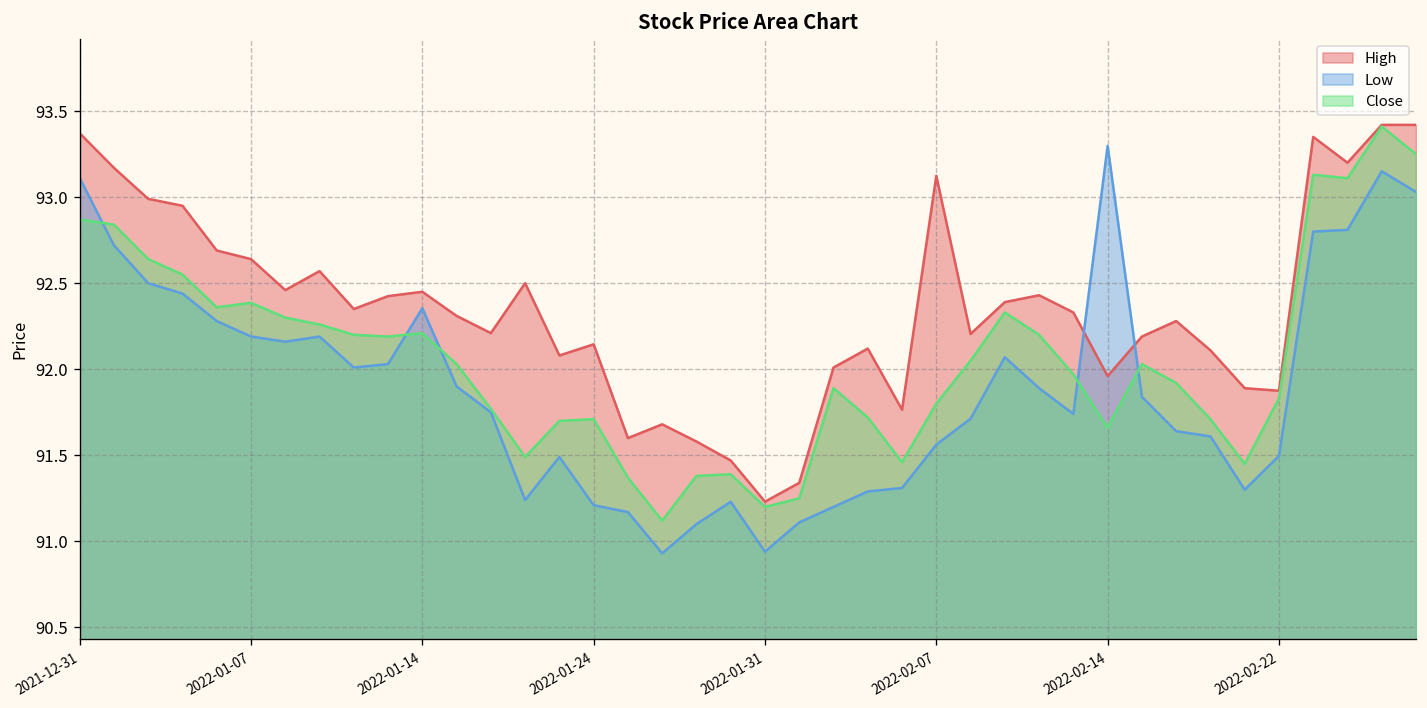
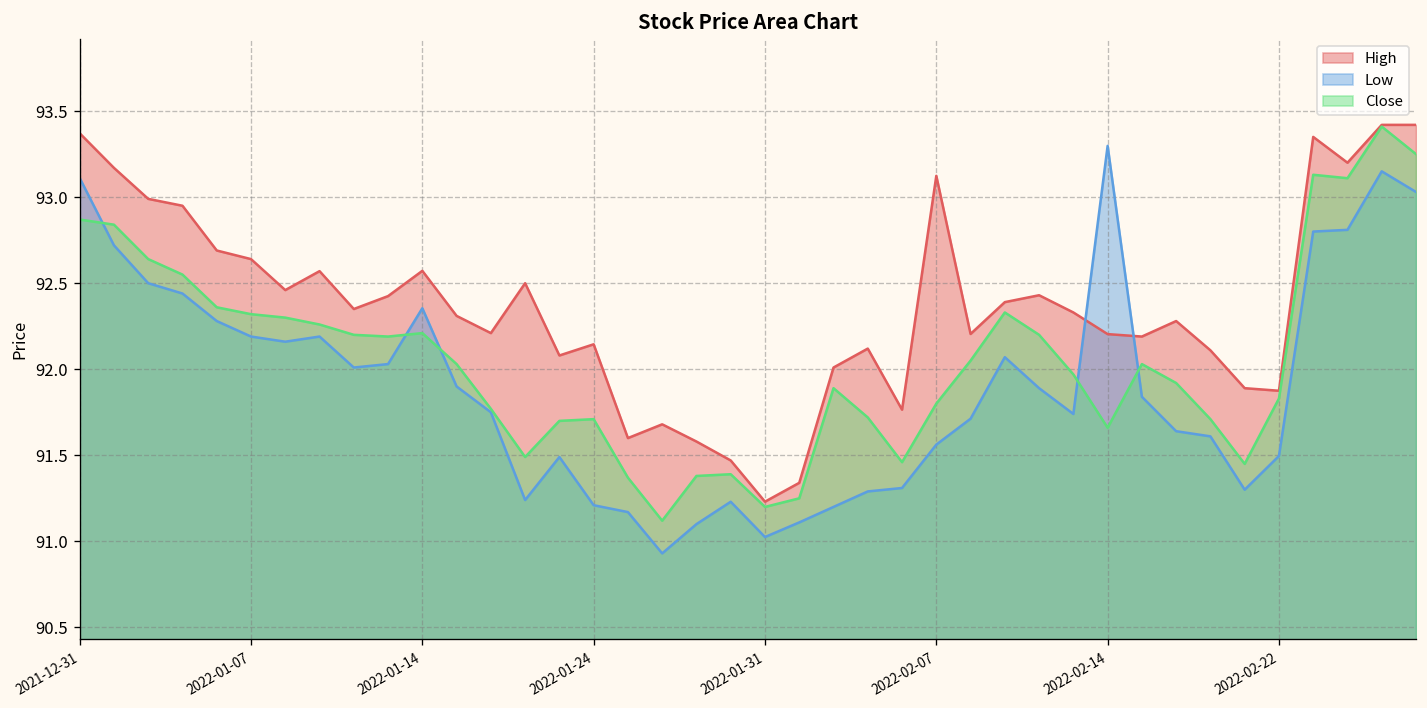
  {
    "High": {
      "2021-12-31": 93.37,
      "2022-01-07": 92.64,
-     "2022-01-14": 92.45,
+     "2022-01-14": 92.57,
      "2022-01-24": 92.14,
      "2022-01-31": 91.23,
      "2022-02-07": 93.12,
-     "2022-02-14": 91.96,
+     "2022-02-14": 92.20,
      "2022-02-22": 91.88
    },
    "Low": {
      "2021-12-31": 93.11,
      "2022-01-07": 92.19,
      "2022-01-14": 92.35,
      "2022-01-24": 91.21,
-     "2022-01-31": 90.94,
+     "2022-01-31": 91.03,
      "2022-02-07": 91.56,
      "2022-02-14": 93.30,
      "2022-02-22": 91.50
    },
    "Close": {
      "2021-12-31": 92.87,
-     "2022-01-07": 92.39,
+     "2022-01-07": 92.32,
      "2022-01-14": 92.21,
      "2022-01-24": 91.71,
      "2022-01-31": 91.20,
      "2022-02-07": 91.80,
      "2022-02-14": 91.66,
      "2022-02-22": 91.83
    }
  }
